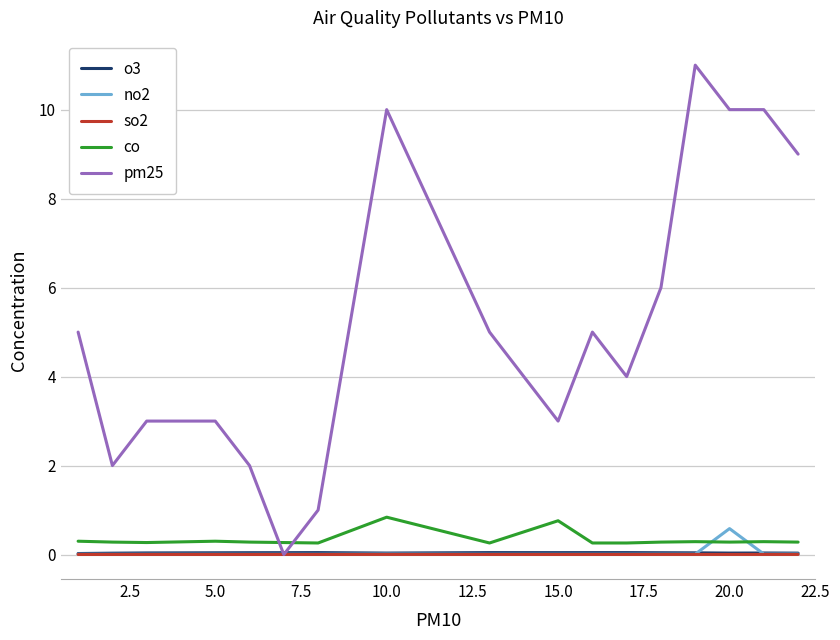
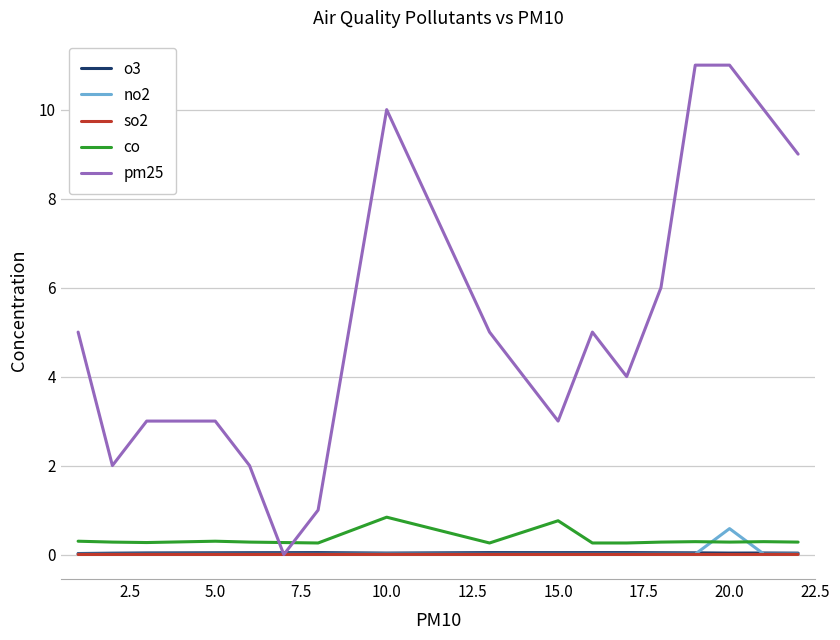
  {
    "no2": {
      "20.0": 0.6
    },
    "co": {
      "5.0": 0.3,
      "10.0": 0.8,
      "15.0": 0.8,
      "20.0": 0.3
    },
    "pm25": {
      "5.0": 3,
      "10.0": 10,
      "15.0": 3,
-     "20.0": 10
+     "20.0": 11
    }
  }
